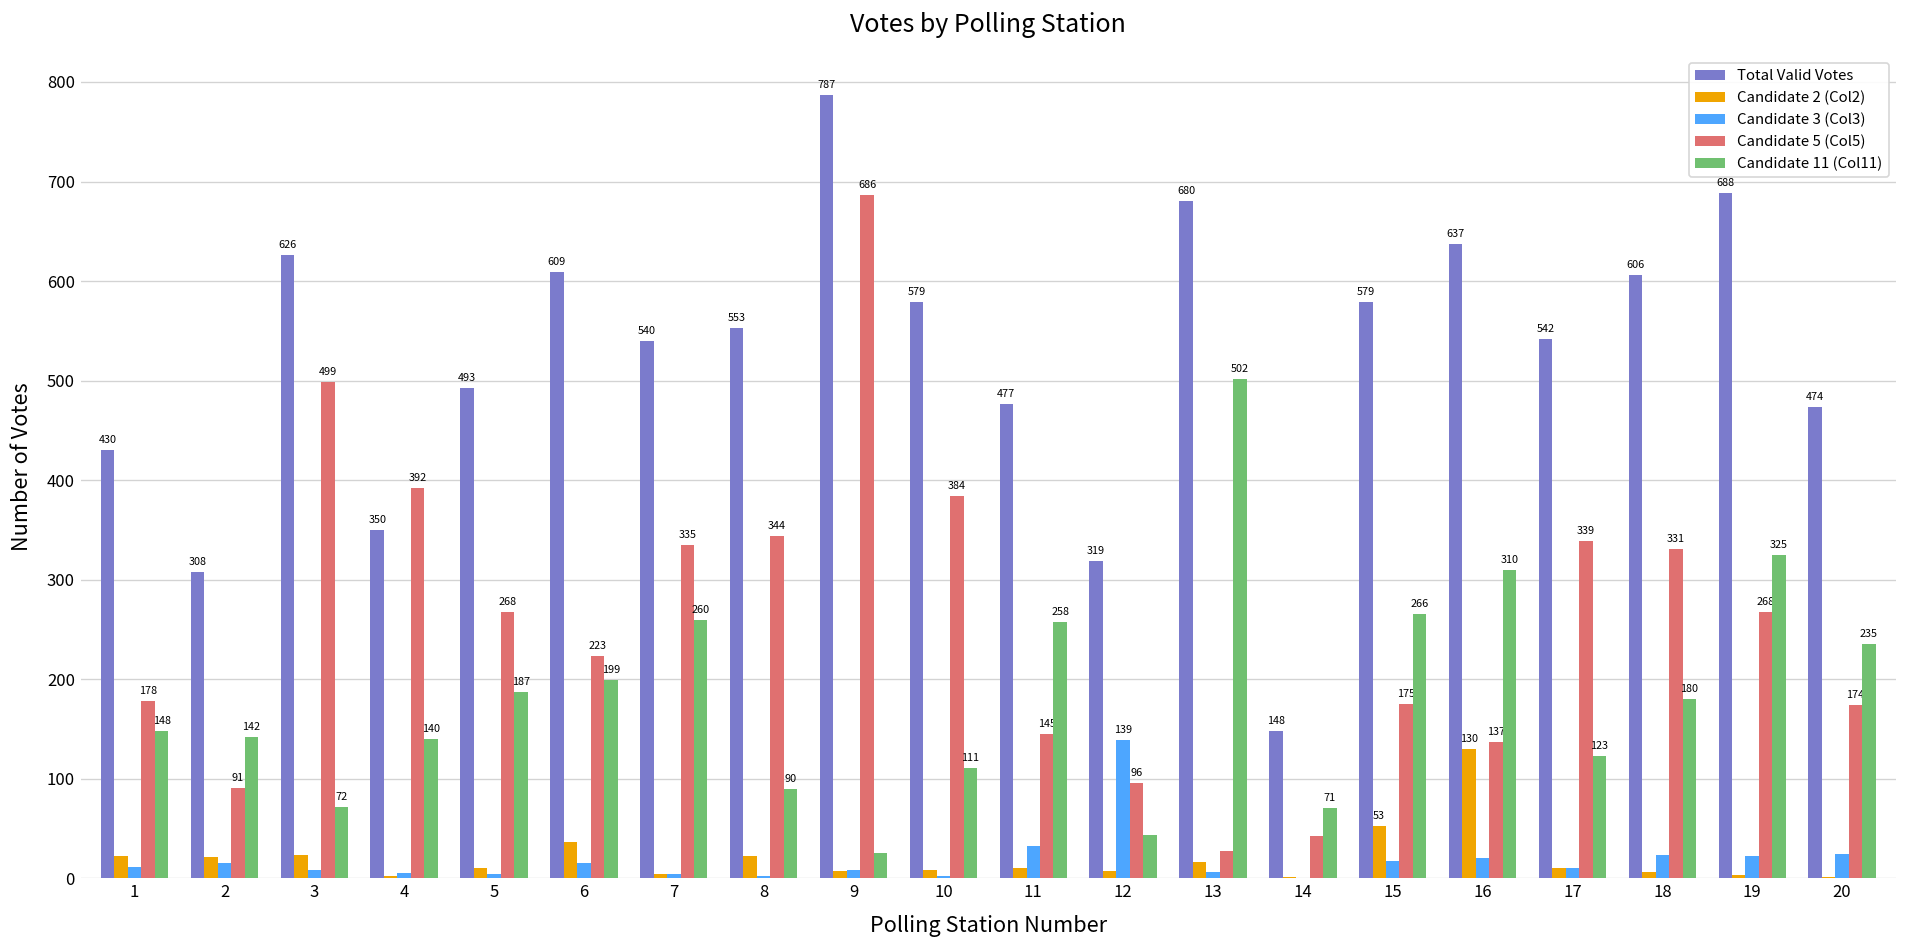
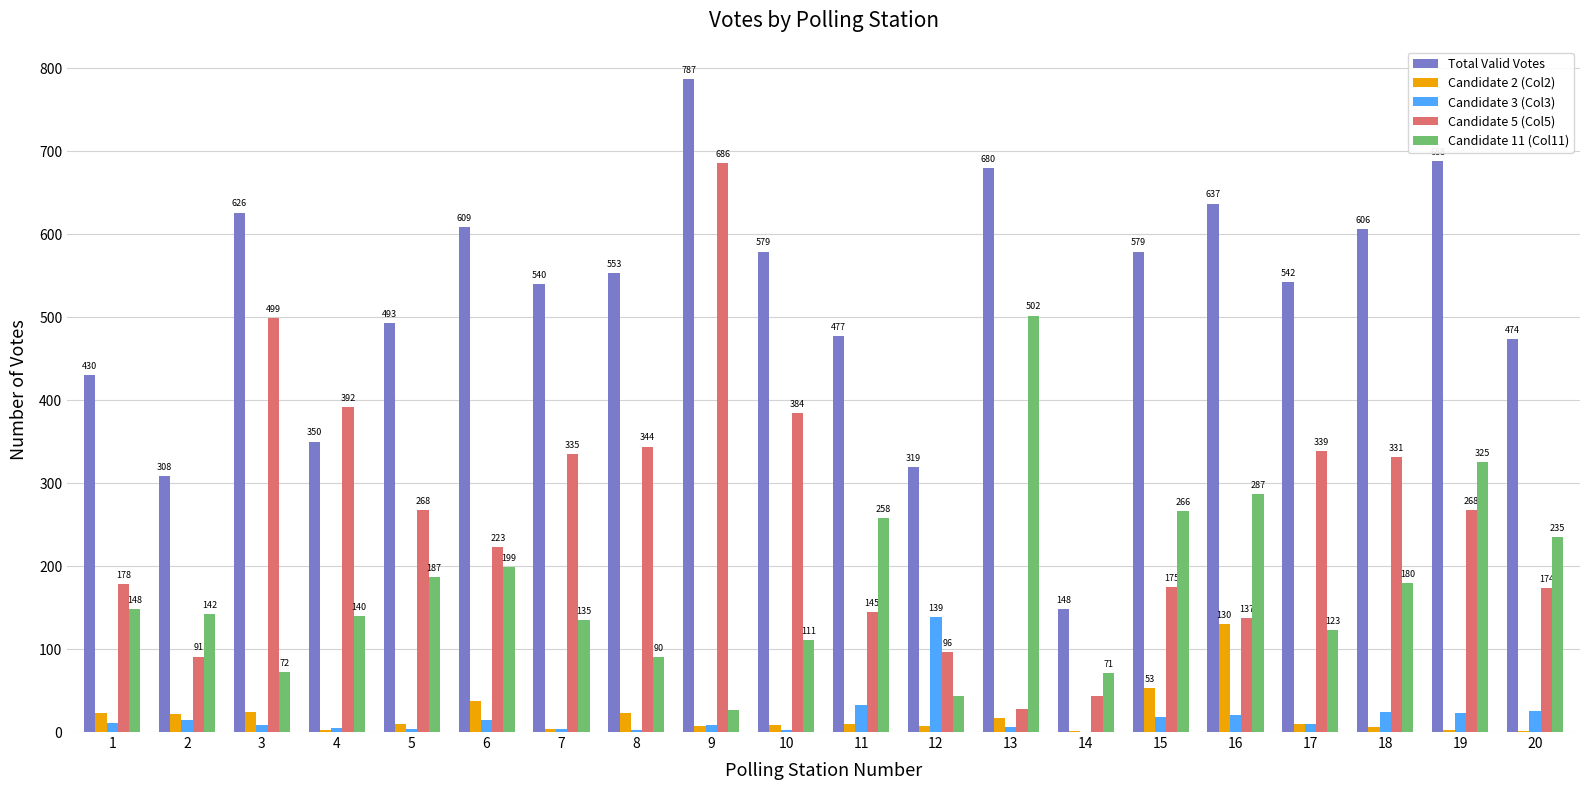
  {
    "Total Valid Votes": {
      "1": 430,
      "2": 308,
      "3": 626,
      "4": 350,
      "5": 493,
      "6": 609,
      "7": 540,
      "8": 553,
      "9": 787,
      "10": 579,
      "11": 477,
      "12": 319,
      "13": 680,
      "14": 148,
      "15": 579,
      "16": 637,
      "17": 542,
      "18": 606,
      "20": 474
    },
    "Candidate 2 (Col2)": {
      "15": 53,
      "16": 130
    },
    "Candidate 3 (Col3)": {
      "12": 139
    },
    "Candidate 5 (Col5)": {
      "1": 178,
      "2": 91,
      "3": 499,
      "4": 392,
      "5": 268,
      "6": 223,
      "7": 335,
      "8": 344,
      "9": 686,
      "10": 384,
      "11": 145,
      "12": 96,
      "15": 175,
      "16": 137,
      "17": 339,
      "18": 331,
      "19": 268,
      "20": 174
    },
    "Candidate 11 (Col11)": {
      "1": 148,
      "2": 142,
      "3": 72,
      "4": 140,
      "5": 187,
      "6": 199,
-     "7": 260,
+     "7": 135,
      "8": 90,
      "10": 111,
      "11": 258,
      "13": 502,
      "14": 71,
      "15": 266,
-     "16": 310,
+     "16": 287,
      "17": 123,
      "18": 180,
      "19": 325,
      "20": 235
    }
  }
